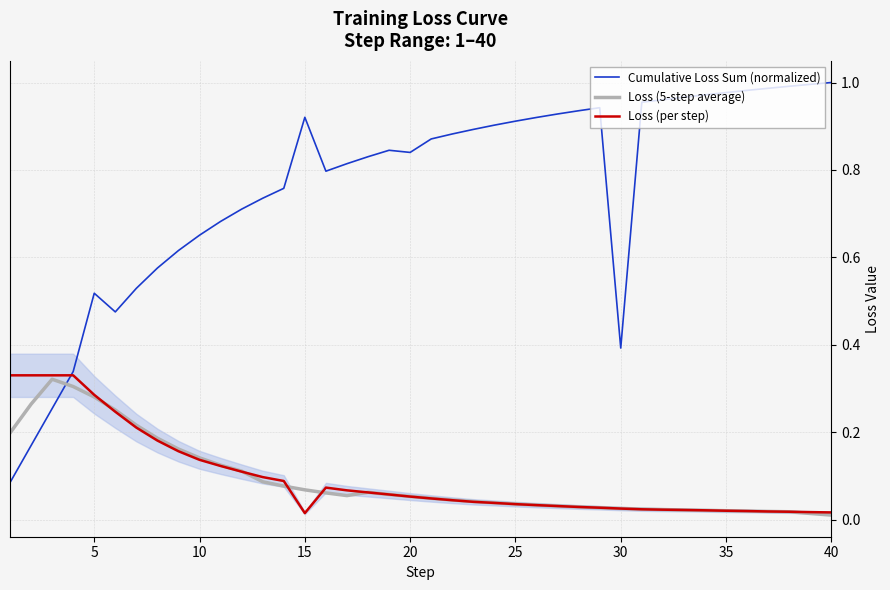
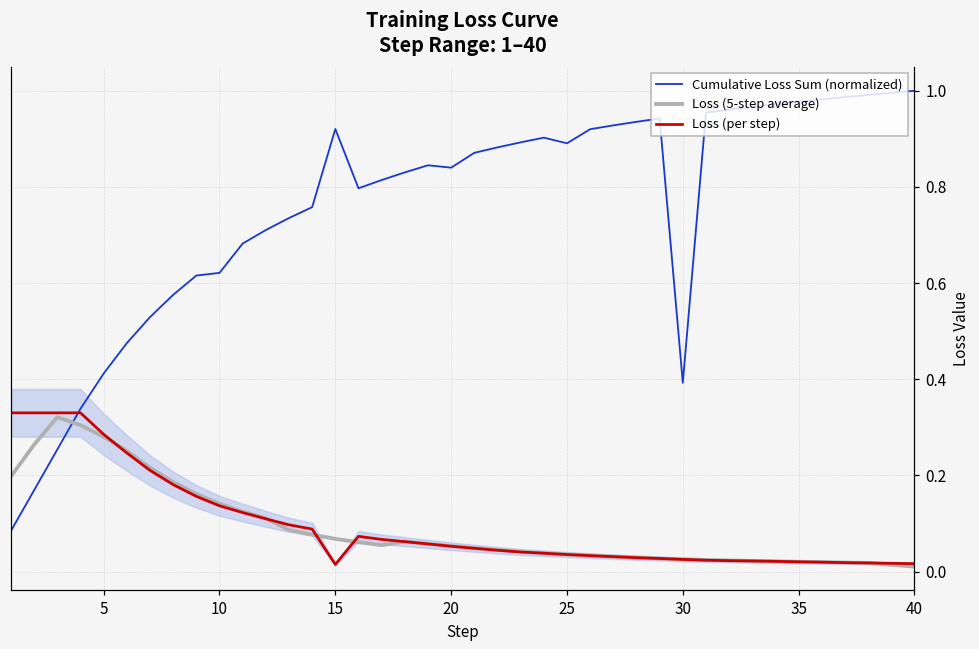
  {
    "Cumulative Loss Sum (normalized)": {
-     "5": 0.52,
-     "10": 0.65,
+     "5": 0.41,
+     "10": 0.62,
      "15": 0.92,
      "20": 0.84,
-     "25": 0.91,
+     "25": 0.89,
      "30": 0.39,
      "40": 1.00
    }
  }
